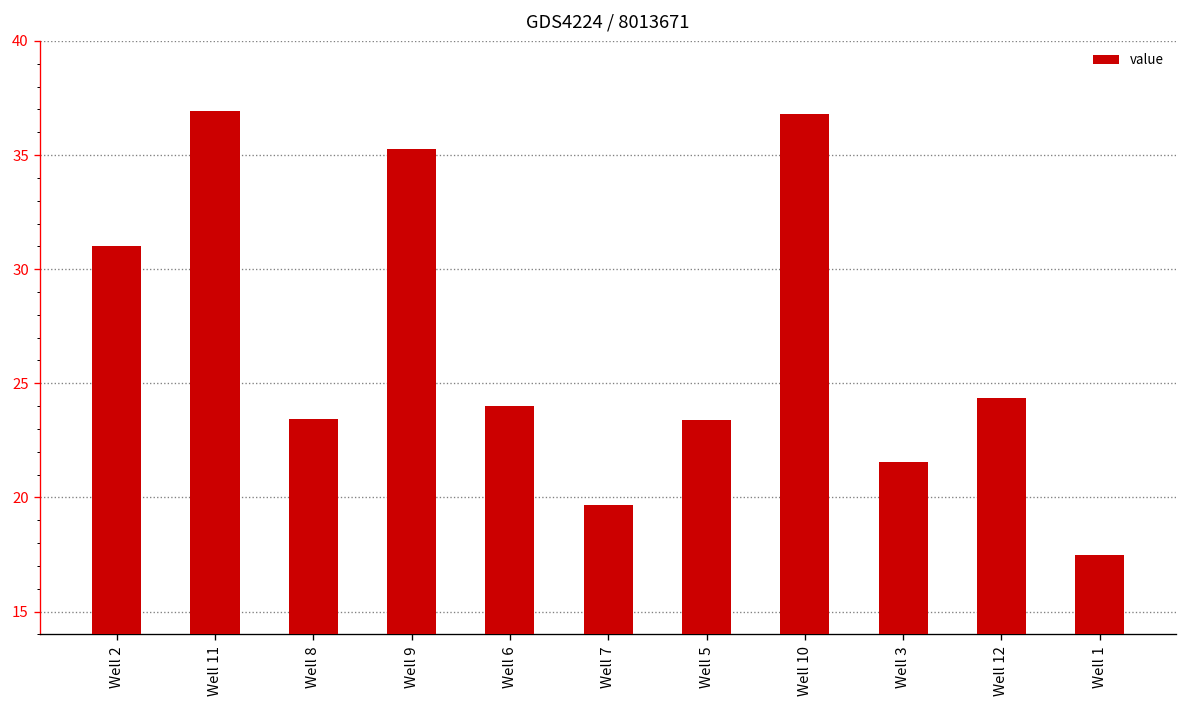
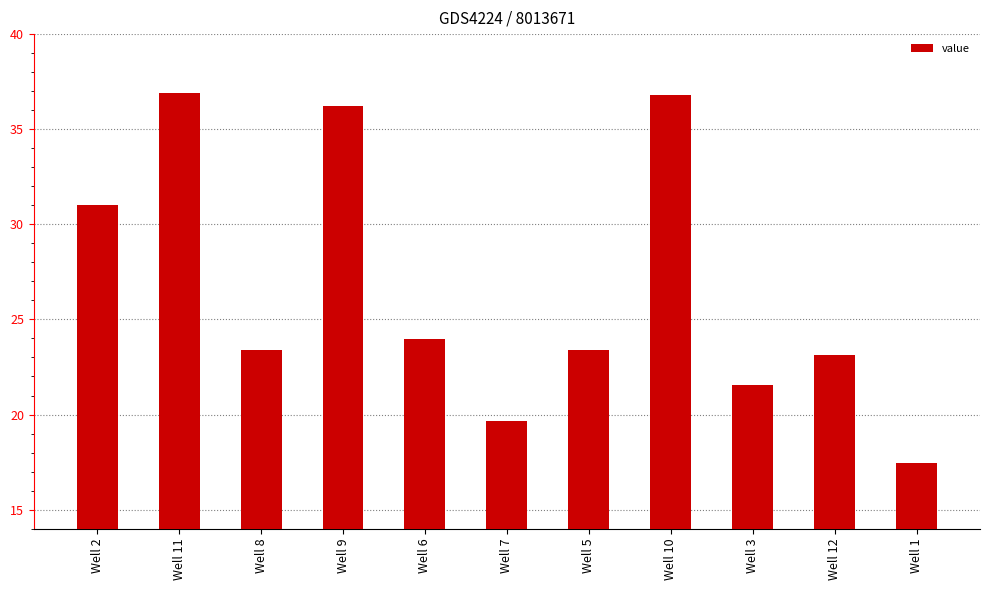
  {
    "Well 2": 31.0,
    "Well 11": 36.9,
    "Well 8": 23.4,
-   "Well 9": 35.2,
+   "Well 9": 36.2,
    "Well 6": 24.0,
    "Well 7": 19.7,
    "Well 5": 23.4,
    "Well 10": 36.8,
    "Well 3": 21.6,
-   "Well 12": 24.4,
+   "Well 12": 23.1,
    "Well 1": 17.5
  }
